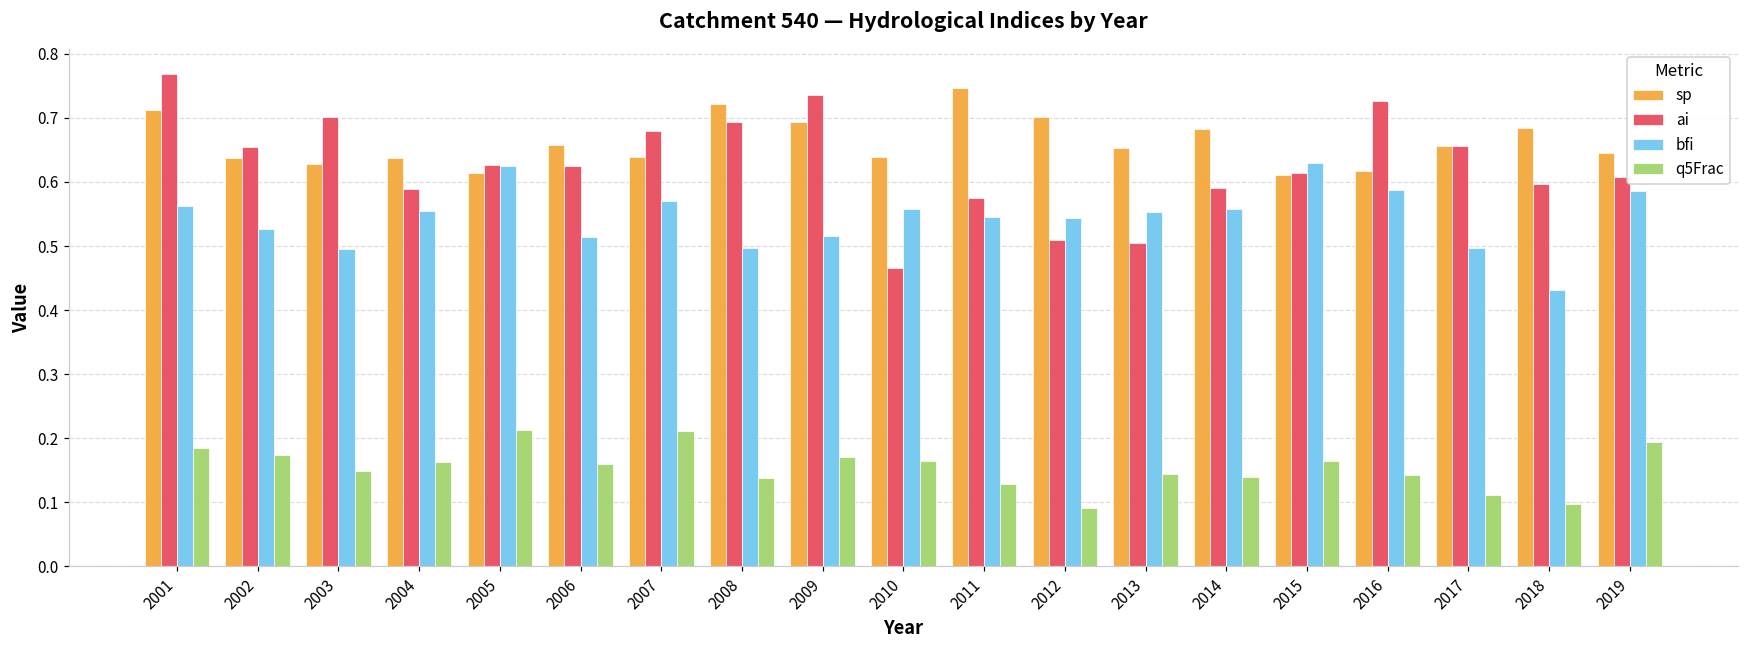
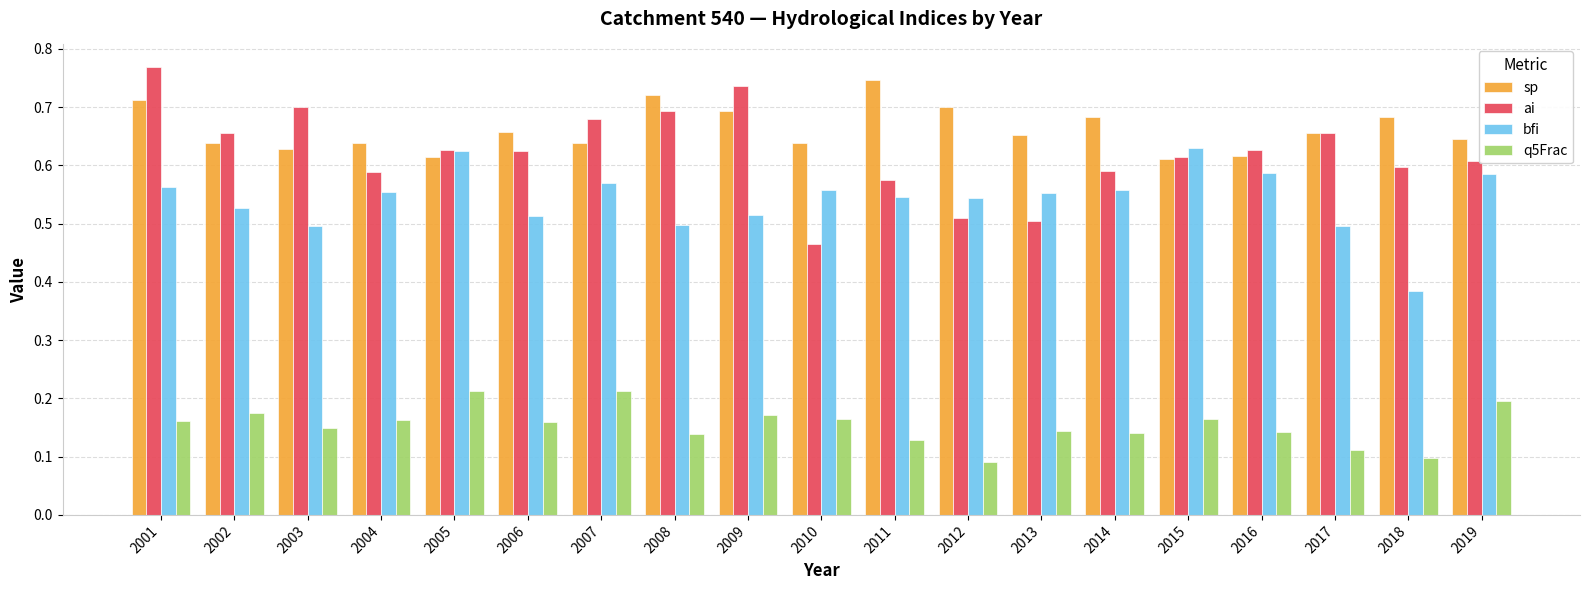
  {
    "sp": {
      "2001": 0.71,
      "2002": 0.64,
      "2003": 0.63,
      "2004": 0.64,
      "2005": 0.61,
      "2006": 0.66,
      "2007": 0.64,
      "2008": 0.72,
      "2009": 0.69,
      "2010": 0.64,
      "2011": 0.75,
      "2012": 0.70,
      "2013": 0.65,
      "2014": 0.68,
      "2015": 0.61,
      "2016": 0.62,
      "2017": 0.66,
      "2018": 0.68,
      "2019": 0.65
    },
    "ai": {
      "2001": 0.77,
      "2002": 0.65,
      "2003": 0.70,
      "2004": 0.59,
      "2005": 0.63,
      "2006": 0.62,
      "2007": 0.68,
      "2008": 0.69,
      "2009": 0.74,
      "2010": 0.47,
      "2011": 0.57,
      "2012": 0.51,
      "2013": 0.50,
      "2014": 0.59,
      "2015": 0.61,
-     "2016": 0.73,
+     "2016": 0.63,
      "2017": 0.66,
      "2018": 0.60,
      "2019": 0.61
    },
    "bfi": {
      "2001": 0.56,
      "2002": 0.53,
      "2003": 0.50,
      "2004": 0.55,
      "2005": 0.62,
      "2006": 0.51,
      "2007": 0.57,
      "2008": 0.50,
      "2009": 0.52,
      "2010": 0.56,
      "2011": 0.55,
      "2012": 0.54,
      "2013": 0.55,
      "2014": 0.56,
      "2015": 0.63,
      "2016": 0.59,
      "2017": 0.50,
-     "2018": 0.43,
+     "2018": 0.38,
      "2019": 0.59
    },
    "q5Frac": {
-     "2001": 0.19,
+     "2001": 0.16,
      "2002": 0.17,
      "2003": 0.15,
      "2004": 0.16,
      "2005": 0.21,
      "2006": 0.16,
      "2007": 0.21,
      "2008": 0.14,
      "2009": 0.17,
      "2010": 0.16,
      "2011": 0.13,
      "2012": 0.09,
      "2013": 0.14,
      "2014": 0.14,
      "2015": 0.16,
      "2016": 0.14,
      "2017": 0.11,
      "2018": 0.10,
      "2019": 0.19
    }
  }
